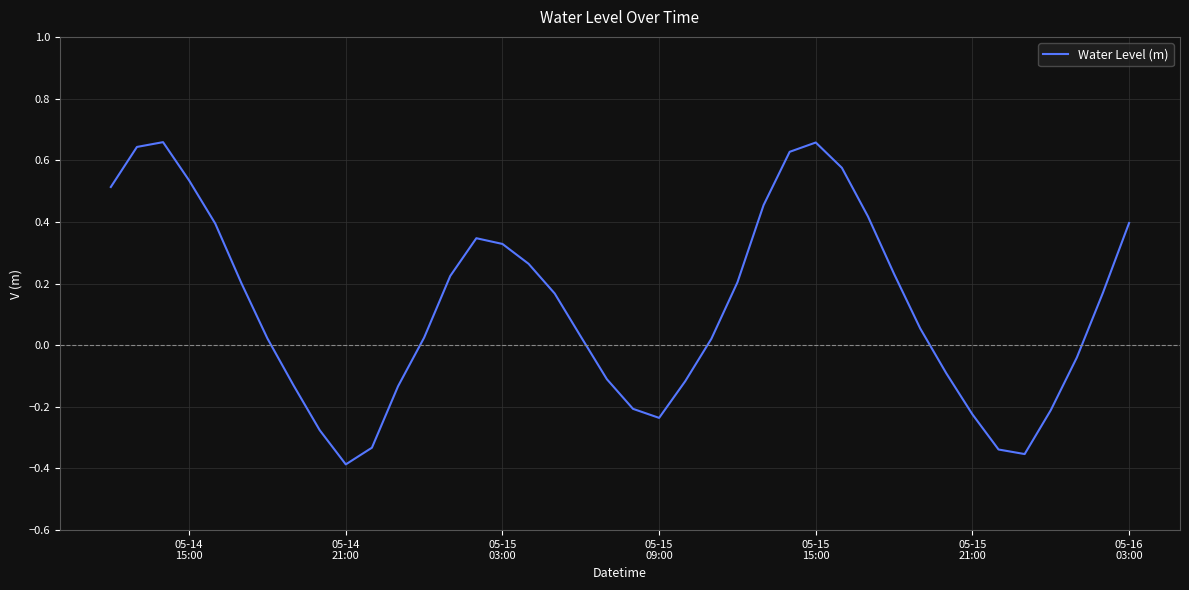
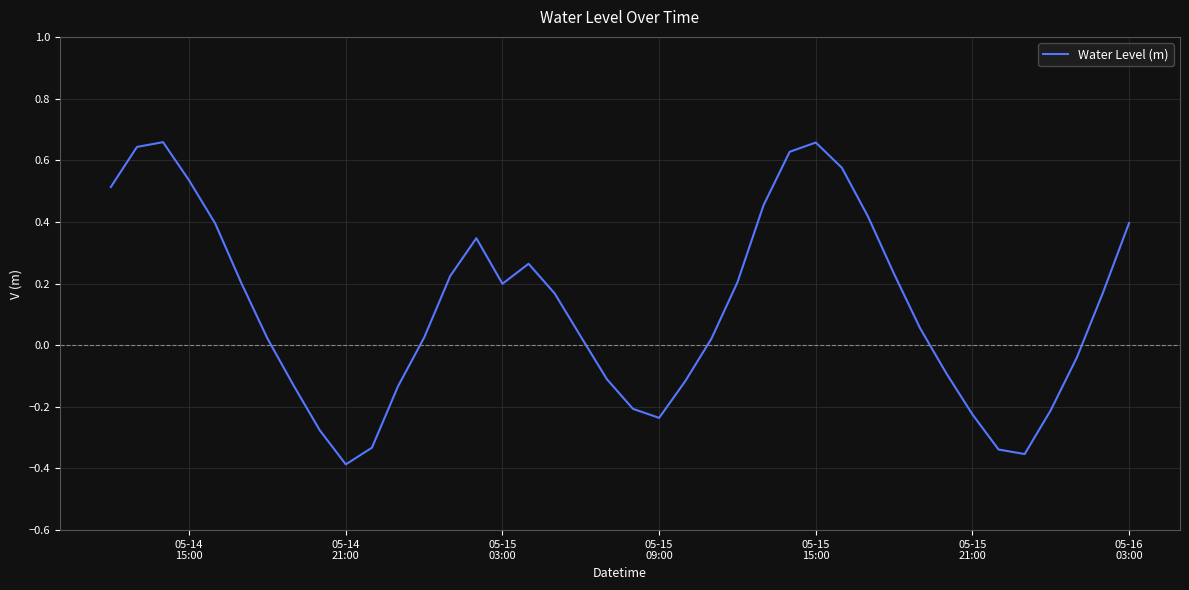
  {
    "05-14 15:00": 0.53,
    "05-14 21:00": -0.39,
-   "05-15 03:00": 0.33,
+   "05-15 03:00": 0.20,
    "05-15 09:00": -0.24,
    "05-15 15:00": 0.66,
    "05-15 21:00": -0.22,
    "05-16 03:00": 0.40
  }
